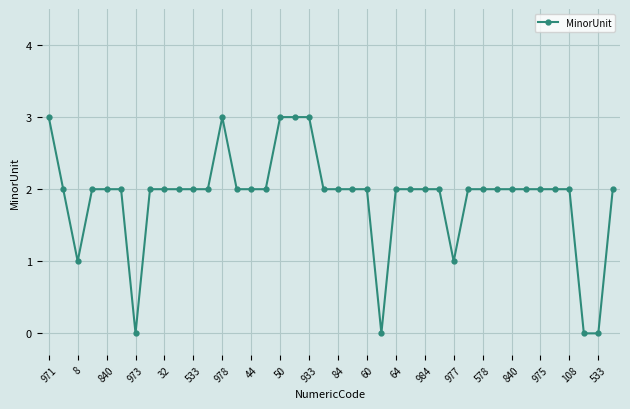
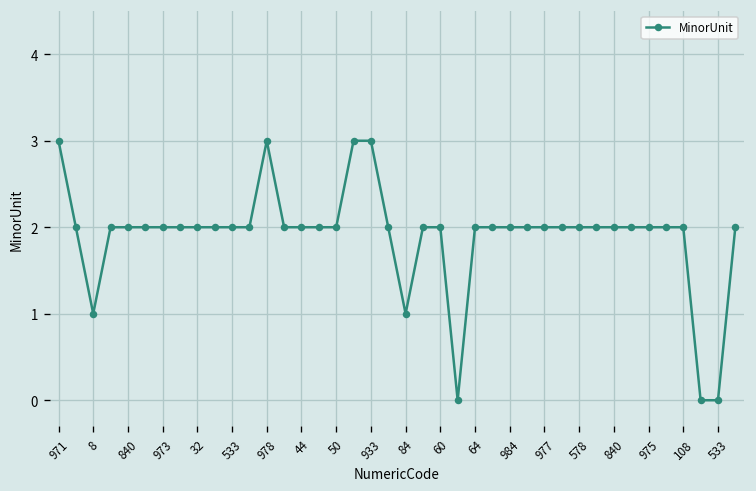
  {
    "971": 3,
    "8": 1,
-   "973": 0,
+   "973": 2,
    "32": 2,
    "978": 3,
    "44": 2,
-   "50": 3,
+   "50": 2,
    "933": 3,
-   "84": 2,
+   "84": 1,
    "60": 2,
    "64": 2,
    "984": 2,
-   "977": 1,
+   "977": 2,
    "578": 2,
    "975": 2,
    "108": 2
  }
